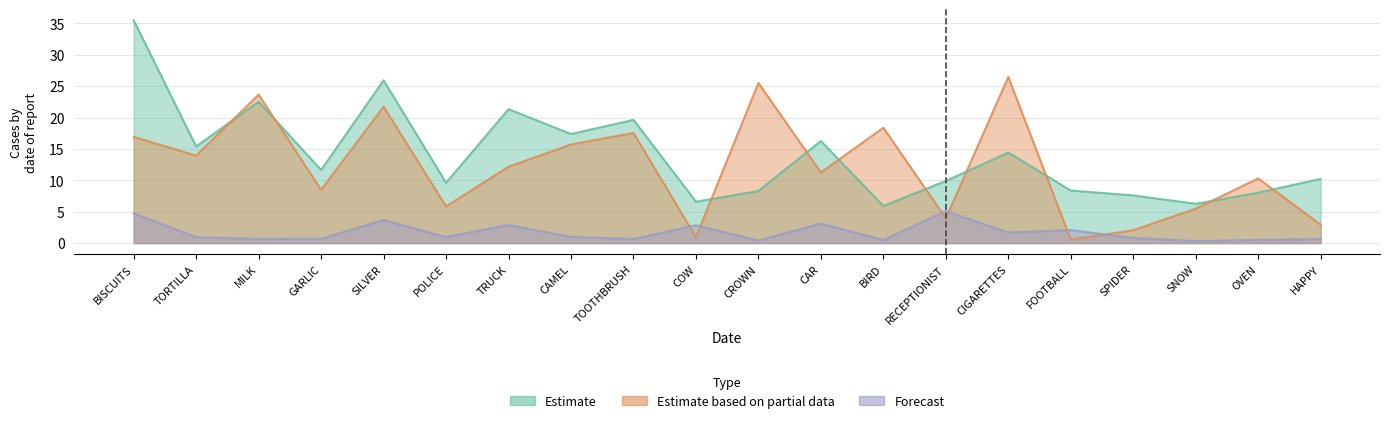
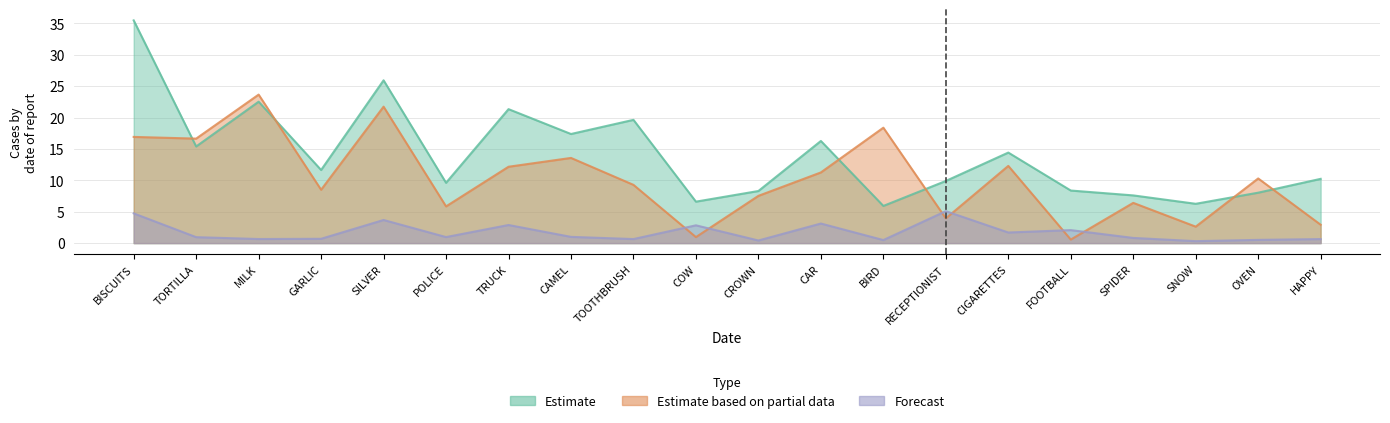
  {
    "Estimate based on partial data": {
      "BISCUITS": 17,
-     "TORTILLA": 14,
+     "TORTILLA": 17,
      "MILK": 24,
      "GARLIC": 8,
      "SILVER": 22,
      "POLICE": 6,
      "TRUCK": 12,
-     "CAMEL": 16,
-     "TOOTHBRUSH": 18,
+     "CAMEL": 14,
+     "TOOTHBRUSH": 9,
      "COW": 1,
-     "CROWN": 26,
+     "CROWN": 8,
      "CAR": 11,
      "BIRD": 18,
      "RECEPTIONIST": 4,
-     "CIGARETTES": 26,
+     "CIGARETTES": 12,
      "FOOTBALL": 1,
-     "SPIDER": 2,
-     "SNOW": 5,
+     "SPIDER": 6,
+     "SNOW": 3,
      "OVEN": 10,
      "HAPPY": 3
    }
  }
